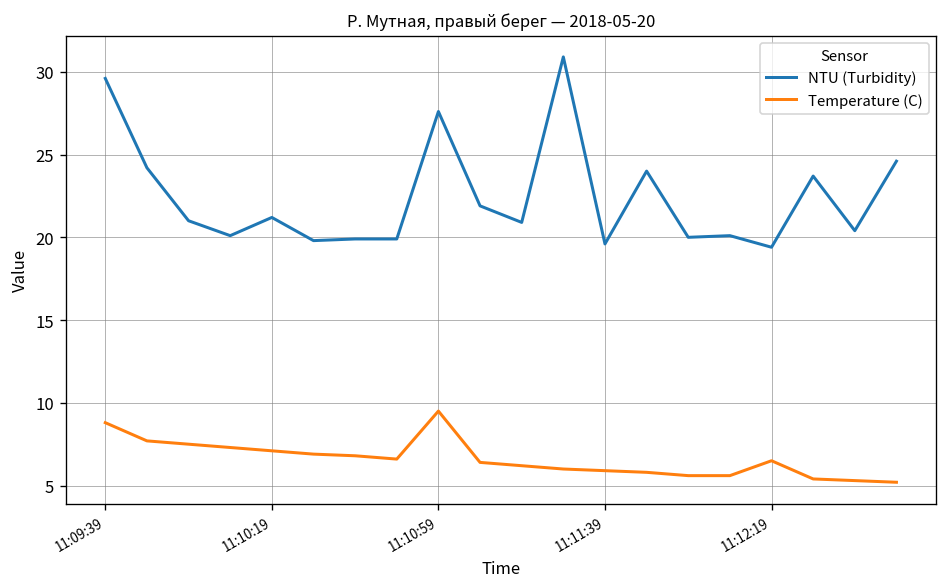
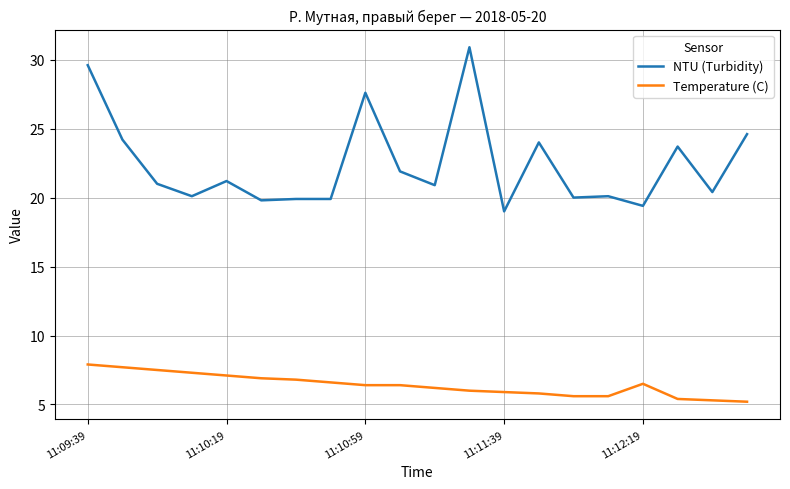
  {
    "NTU (Turbidity)": {
      "11:09:39": 29.6,
      "11:10:19": 21.2,
      "11:10:59": 27.6,
-     "11:11:39": 19.6,
+     "11:11:39": 19.0,
      "11:12:19": 19.4
    },
    "Temperature (C)": {
-     "11:09:39": 8.8,
+     "11:09:39": 7.9,
      "11:10:19": 7.1,
-     "11:10:59": 9.5,
+     "11:10:59": 6.4,
      "11:11:39": 5.9,
      "11:12:19": 6.5
    }
  }
